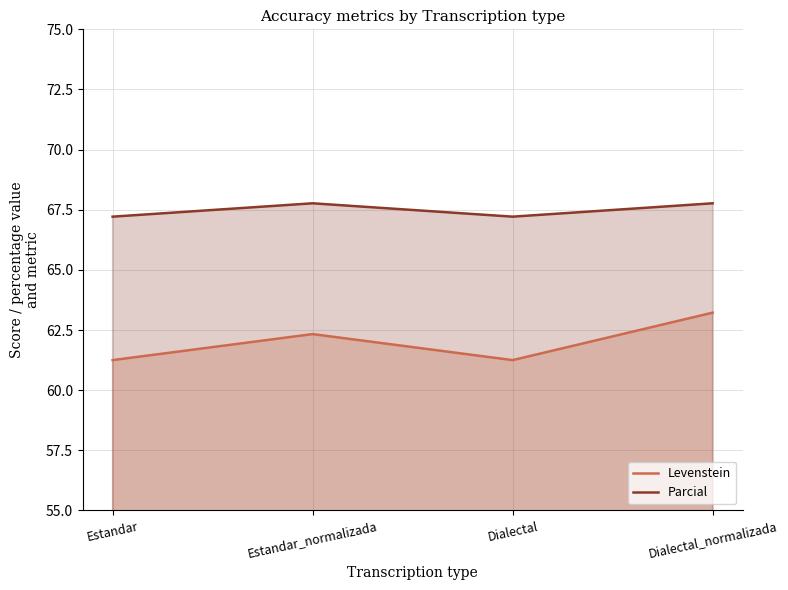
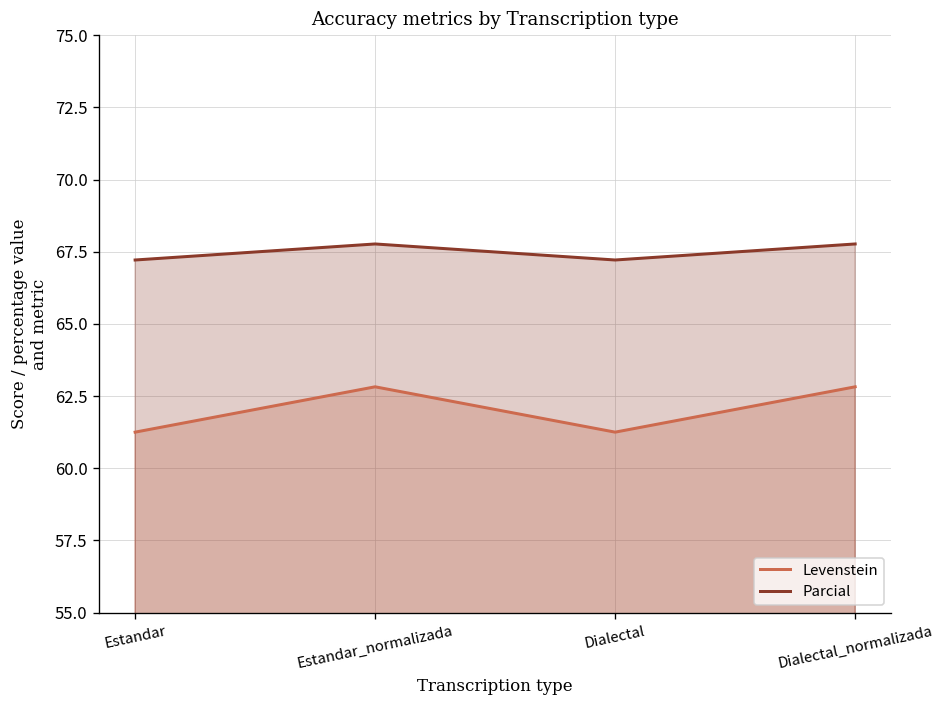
  {
    "Levenstein": {
      "Estandar": 61.3,
-     "Estandar_normalizada": 62.3,
+     "Estandar_normalizada": 62.8,
      "Dialectal": 61.3,
-     "Dialectal_normalizada": 63.2
+     "Dialectal_normalizada": 62.8
    },
    "Parcial": {
      "Estandar": 67.2,
      "Estandar_normalizada": 67.8,
      "Dialectal": 67.2,
      "Dialectal_normalizada": 67.8
    }
  }
